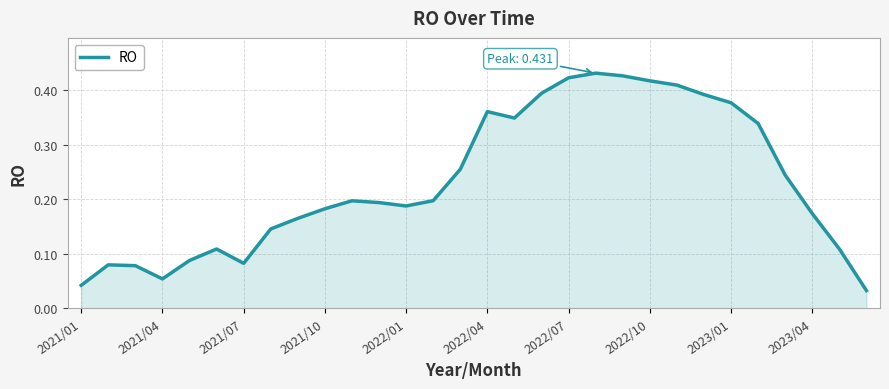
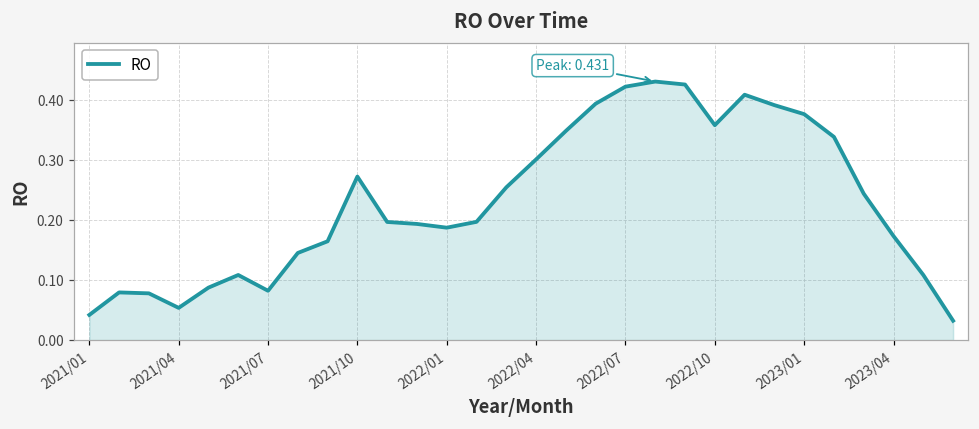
  {
    "2021/01": 0.04,
    "2021/04": 0.05,
    "2021/07": 0.08,
-   "2021/10": 0.18,
+   "2021/10": 0.27,
    "2022/01": 0.19,
-   "2022/04": 0.36,
-   "2022/10": 0.42,
+   "2022/04": 0.30,
+   "2022/10": 0.36,
    "2023/01": 0.38,
    "2023/04": 0.17
  }
